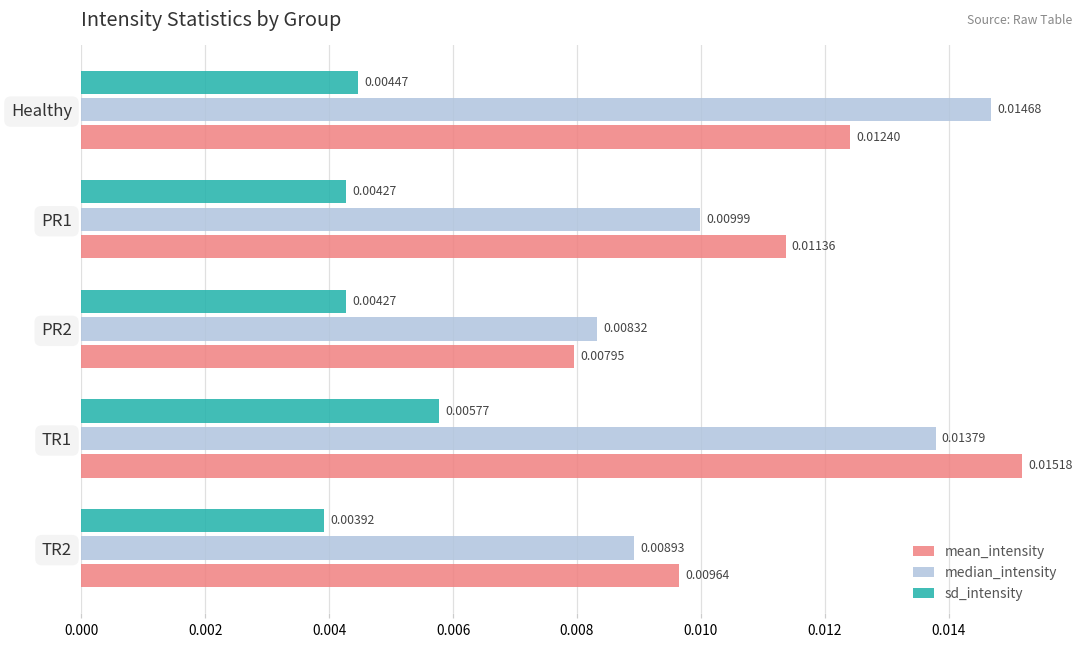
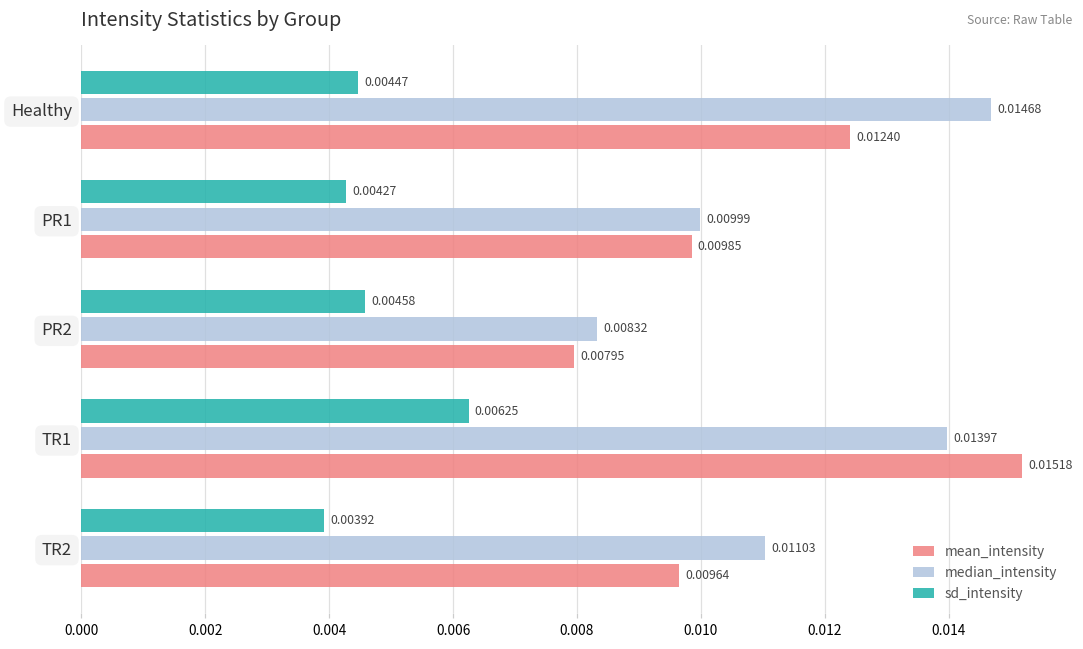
  {
    "mean_intensity": {
      "Healthy": 0.01240,
-     "PR1": 0.01136,
+     "PR1": 0.00985,
      "PR2": 0.00795,
      "TR1": 0.01518,
      "TR2": 0.00964
    },
    "median_intensity": {
      "Healthy": 0.01468,
      "PR1": 0.00999,
      "PR2": 0.00832,
-     "TR1": 0.01379,
-     "TR2": 0.00893
+     "TR1": 0.01397,
+     "TR2": 0.01103
    },
    "sd_intensity": {
      "Healthy": 0.00447,
      "PR1": 0.00427,
-     "PR2": 0.00427,
-     "TR1": 0.00577,
+     "PR2": 0.00458,
+     "TR1": 0.00625,
      "TR2": 0.00392
    }
  }
